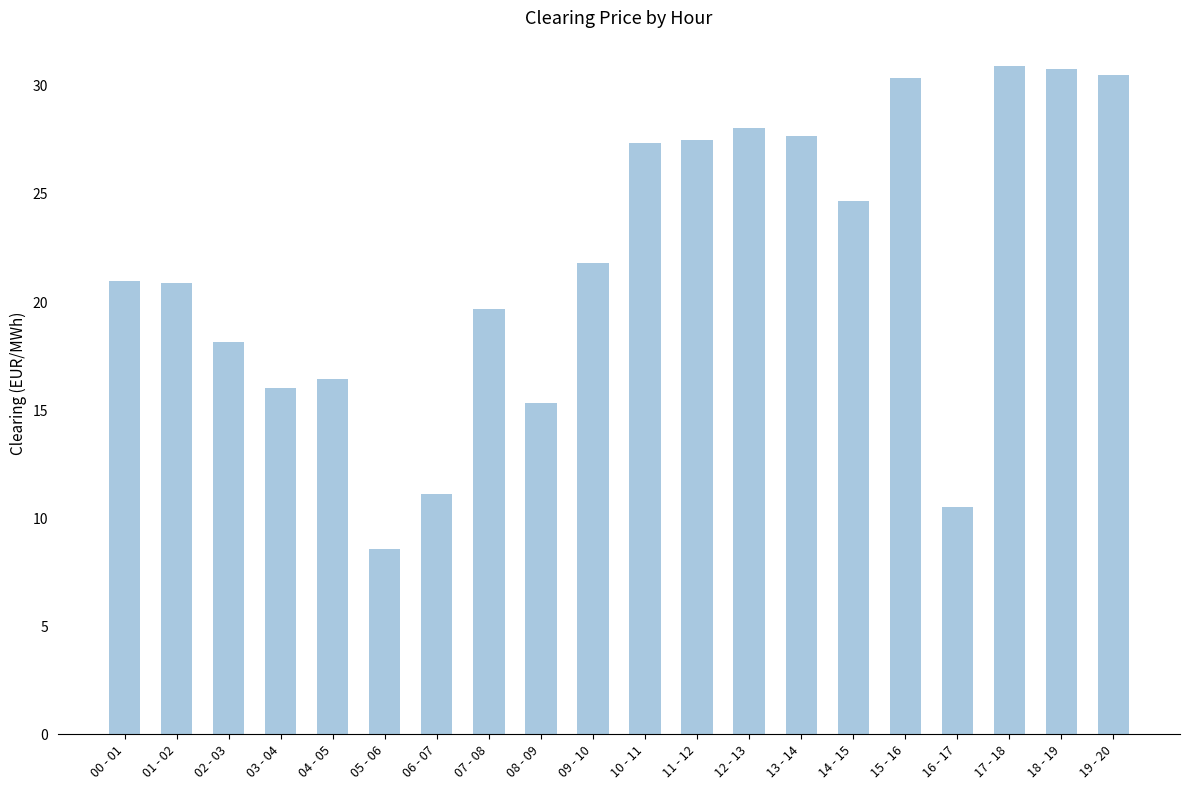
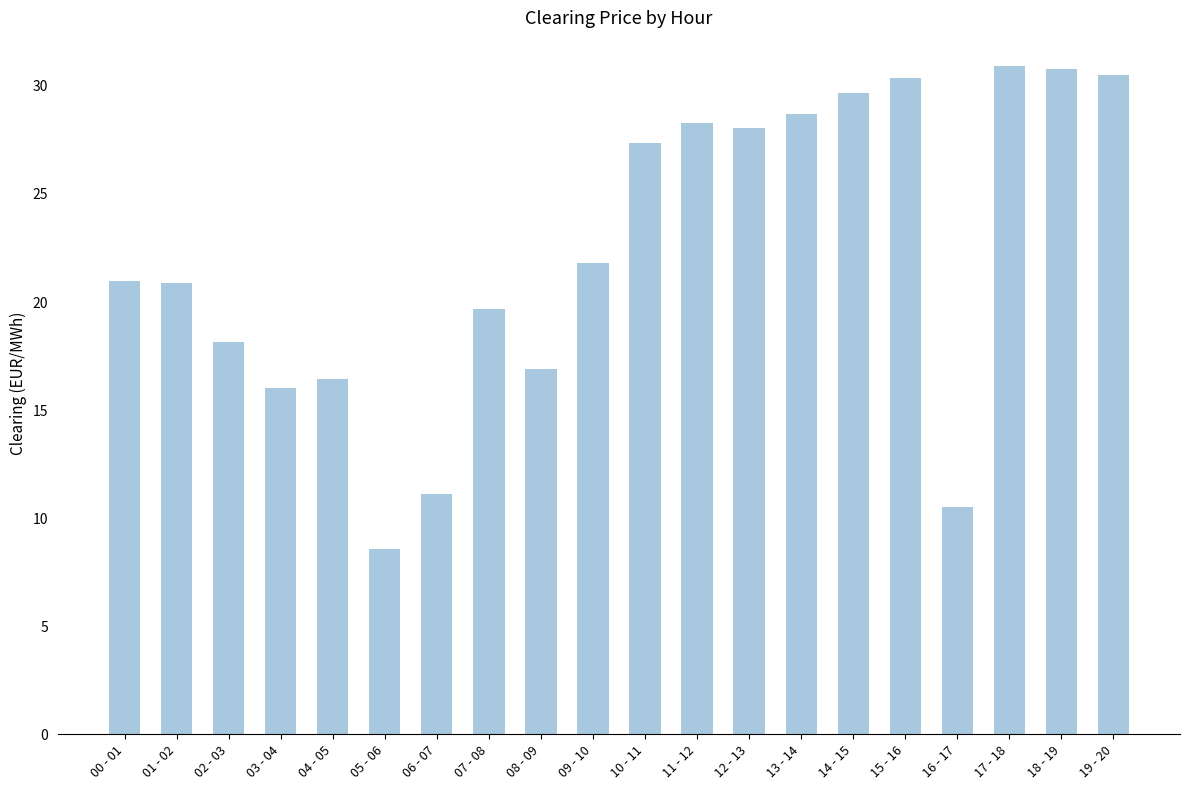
  {
    "00 - 01": 21.0,
    "01 - 02": 20.9,
    "02 - 03": 18.1,
    "03 - 04": 16.0,
    "04 - 05": 16.4,
    "05 - 06": 8.6,
    "06 - 07": 11.1,
    "07 - 08": 19.7,
-   "08 - 09": 15.3,
+   "08 - 09": 16.9,
    "09 - 10": 21.8,
    "10 - 11": 27.4,
-   "11 - 12": 27.5,
+   "11 - 12": 28.3,
    "12 - 13": 28.0,
-   "13 - 14": 27.7,
-   "14 - 15": 24.7,
+   "13 - 14": 28.7,
+   "14 - 15": 29.7,
    "15 - 16": 30.4,
    "16 - 17": 10.5,
    "17 - 18": 30.9,
    "18 - 19": 30.8,
    "19 - 20": 30.5
  }
